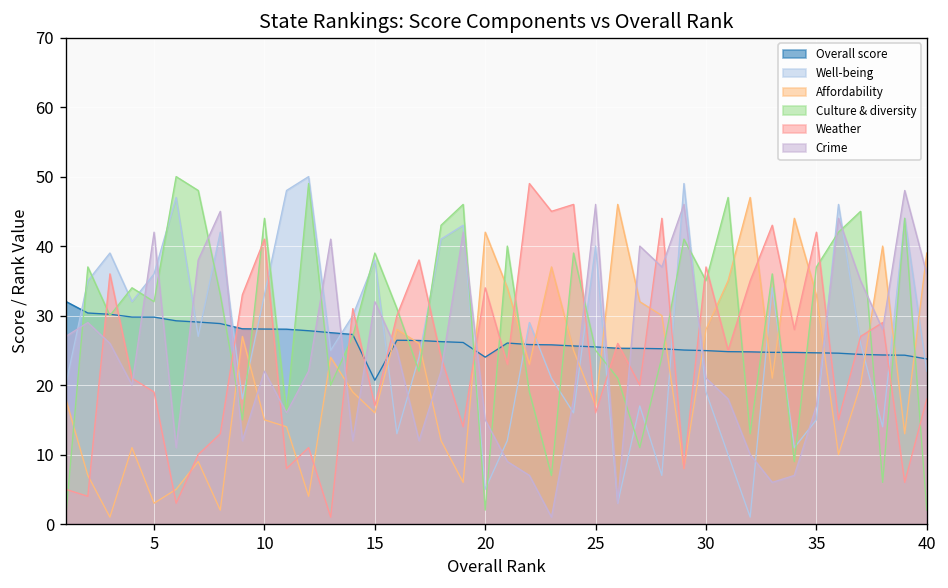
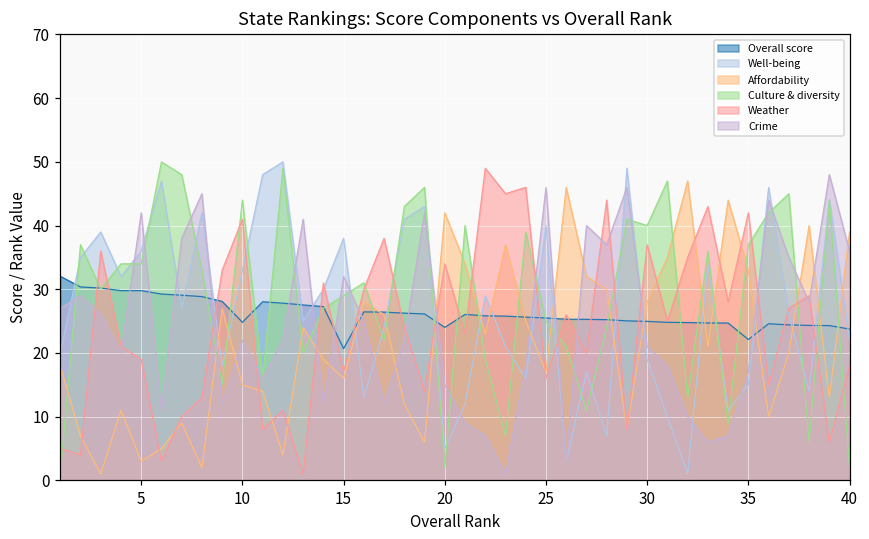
  {
    "Overall score": {
      "5": 30,
-     "10": 28,
+     "10": 25,
      "15": 21,
      "20": 24,
      "25": 25,
      "30": 25,
-     "35": 25,
+     "35": 22,
      "40": 24
    },
    "Culture & diversity": {
-     "5": 32,
+     "5": 34,
      "10": 44,
-     "15": 39,
+     "15": 29,
      "20": 2,
      "25": 25,
-     "30": 35,
+     "30": 40,
      "35": 37,
      "40": 2
    }
  }
